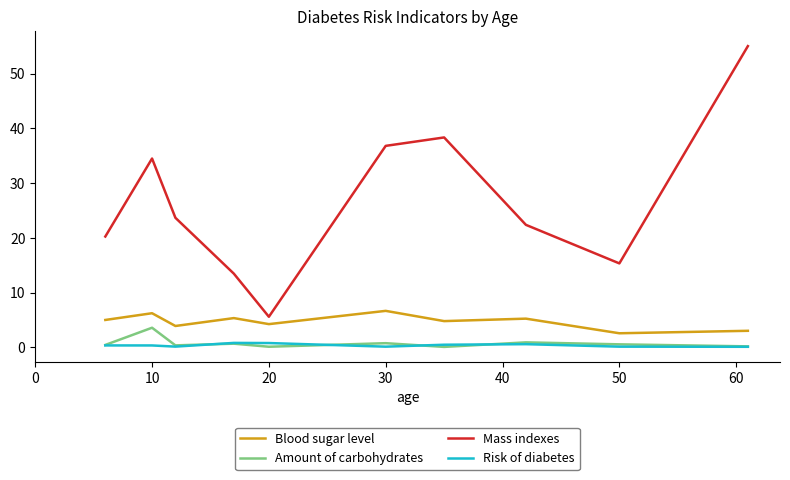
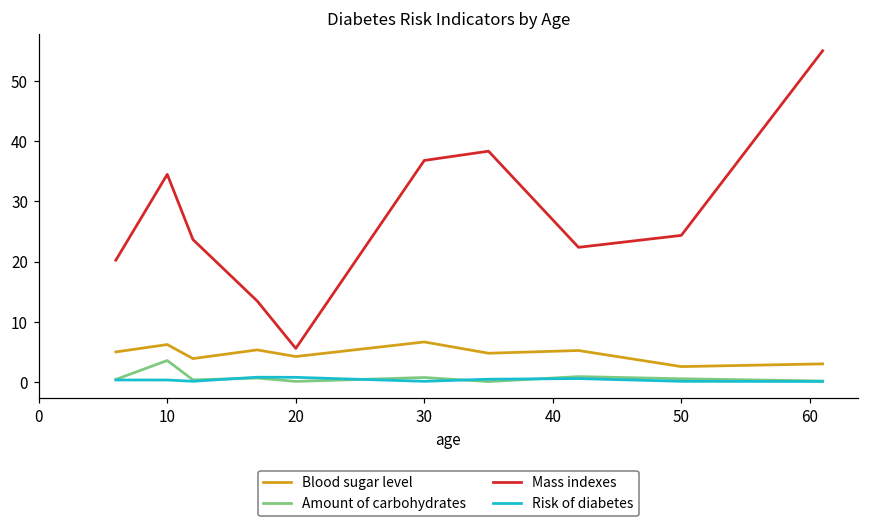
  {
    "Blood sugar level": {
      "10": 6,
      "20": 4,
      "30": 7,
      "50": 3
    },
    "Amount of carbohydrates": {
      "10": 4,
      "20": 0,
      "30": 1
    },
    "Mass indexes": {
      "10": 34,
      "20": 6,
      "30": 37,
-     "50": 15
+     "50": 24
    },
    "Risk of diabetes": {
      "10": 0,
      "20": 1,
      "30": 0
    }
  }
